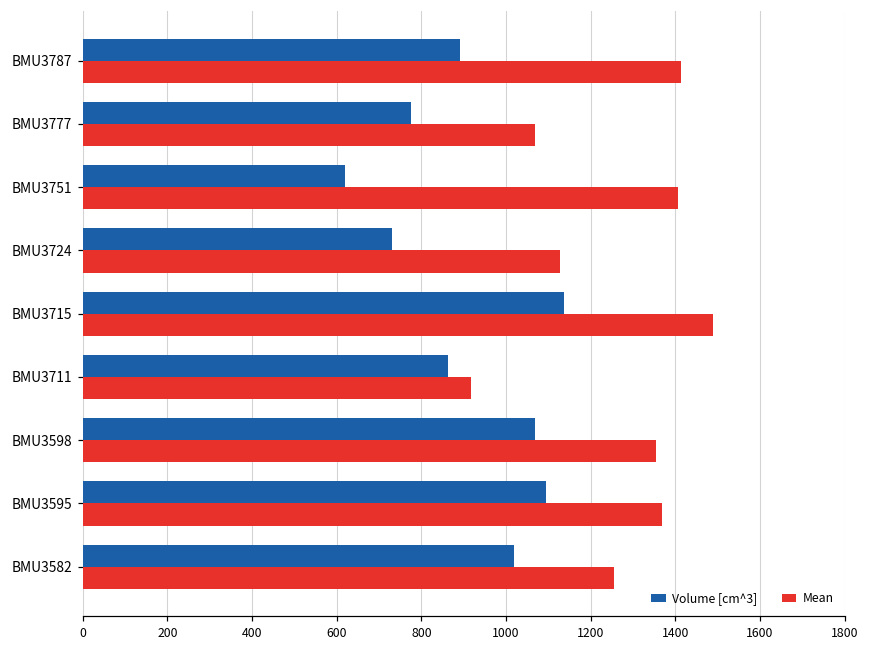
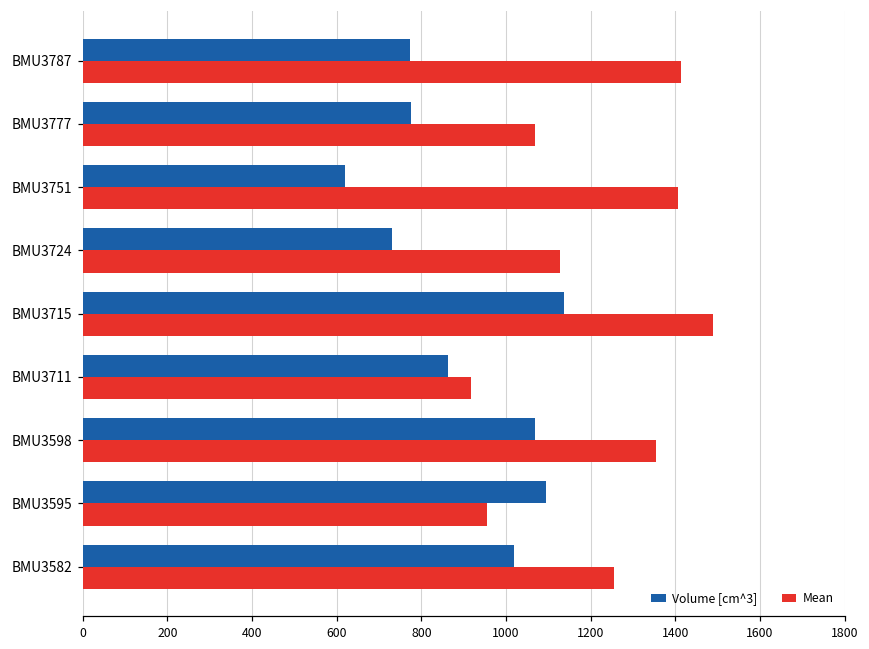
  {
    "Volume [cm^3]": {
-     "BMU3787": 890,
+     "BMU3787": 770,
      "BMU3777": 780,
      "BMU3751": 620,
      "BMU3724": 730,
      "BMU3715": 1140,
      "BMU3711": 860,
      "BMU3598": 1070,
      "BMU3595": 1100,
      "BMU3582": 1020
    },
    "Mean": {
      "BMU3787": 1410,
      "BMU3777": 1070,
      "BMU3751": 1410,
      "BMU3724": 1130,
      "BMU3715": 1490,
      "BMU3711": 920,
      "BMU3598": 1350,
-     "BMU3595": 1370,
+     "BMU3595": 950,
      "BMU3582": 1250
    }
  }
